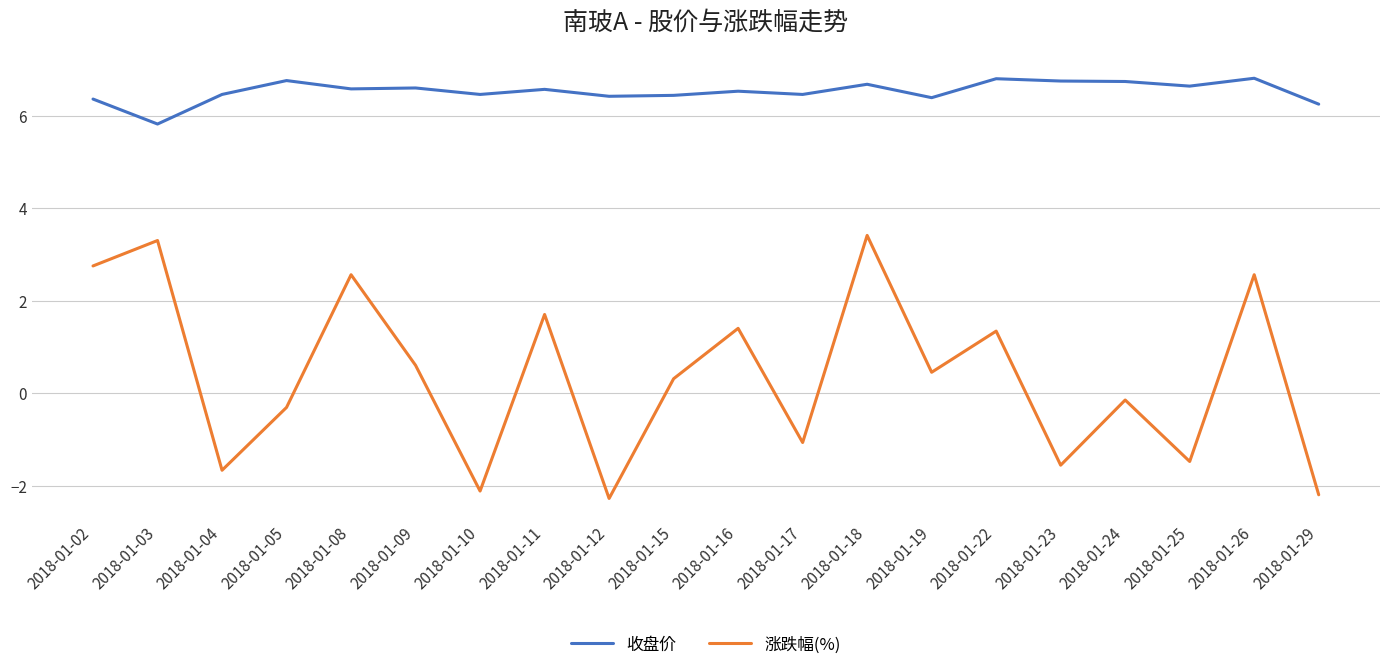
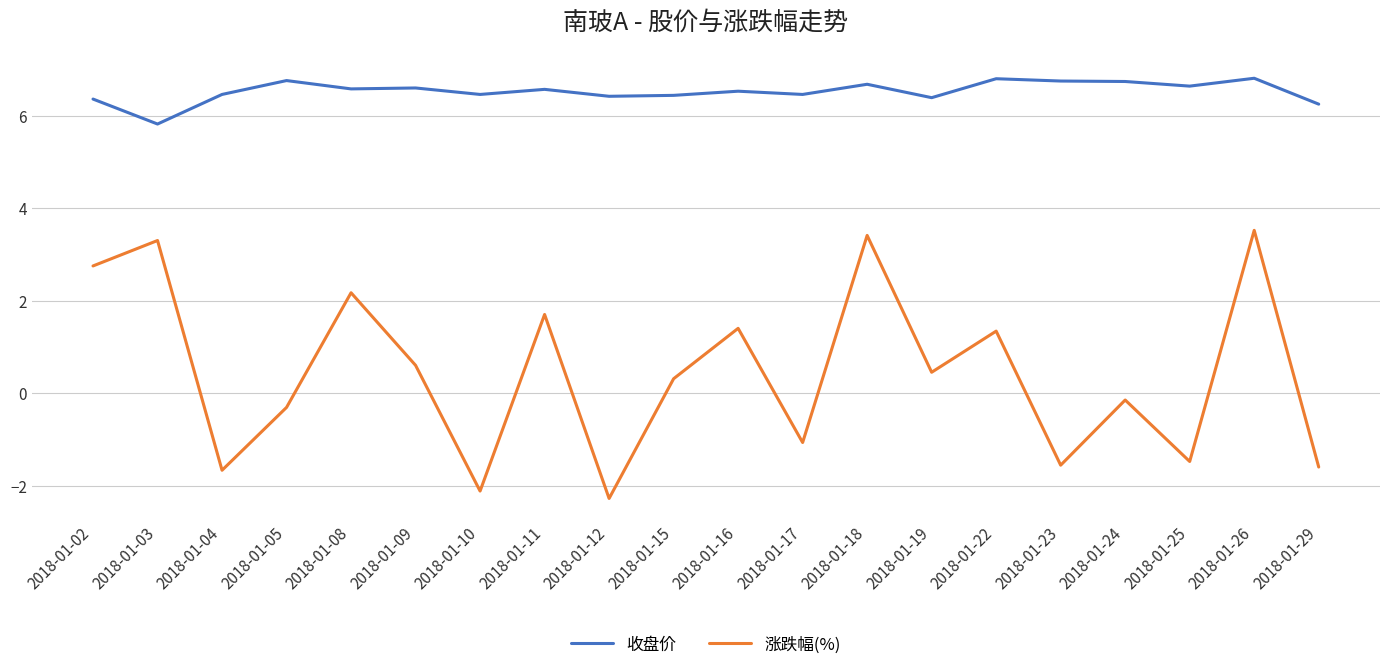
  {
    "收盘价": {
      "2018-01-02": 6.4,
      "2018-01-03": 5.8,
      "2018-01-04": 6.5,
      "2018-01-05": 6.8,
      "2018-01-08": 6.6,
      "2018-01-09": 6.6,
      "2018-01-10": 6.5,
      "2018-01-11": 6.6,
      "2018-01-12": 6.4,
      "2018-01-15": 6.4,
      "2018-01-16": 6.5,
      "2018-01-17": 6.5,
      "2018-01-18": 6.7,
      "2018-01-19": 6.4,
      "2018-01-22": 6.8,
      "2018-01-23": 6.8,
      "2018-01-24": 6.7,
      "2018-01-25": 6.6,
      "2018-01-26": 6.8,
      "2018-01-29": 6.3
    },
    "涨跌幅(%)": {
      "2018-01-02": 2.8,
      "2018-01-03": 3.3,
      "2018-01-04": -1.7,
      "2018-01-05": -0.3,
-     "2018-01-08": 2.6,
+     "2018-01-08": 2.2,
      "2018-01-09": 0.6,
      "2018-01-10": -2.1,
      "2018-01-11": 1.7,
      "2018-01-12": -2.3,
      "2018-01-15": 0.3,
      "2018-01-16": 1.4,
      "2018-01-17": -1.1,
      "2018-01-18": 3.4,
      "2018-01-19": 0.5,
      "2018-01-22": 1.3,
      "2018-01-23": -1.6,
      "2018-01-24": -0.2,
      "2018-01-25": -1.5,
-     "2018-01-26": 2.6,
-     "2018-01-29": -2.2
+     "2018-01-26": 3.5,
+     "2018-01-29": -1.6
    }
  }
